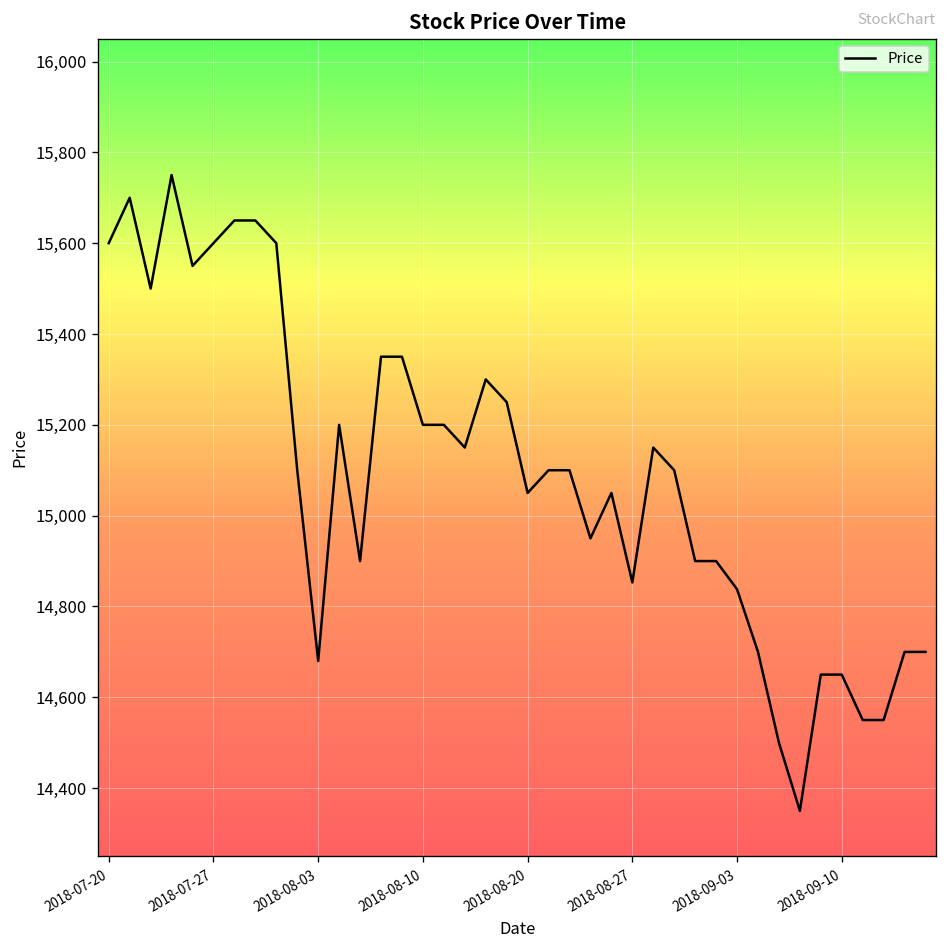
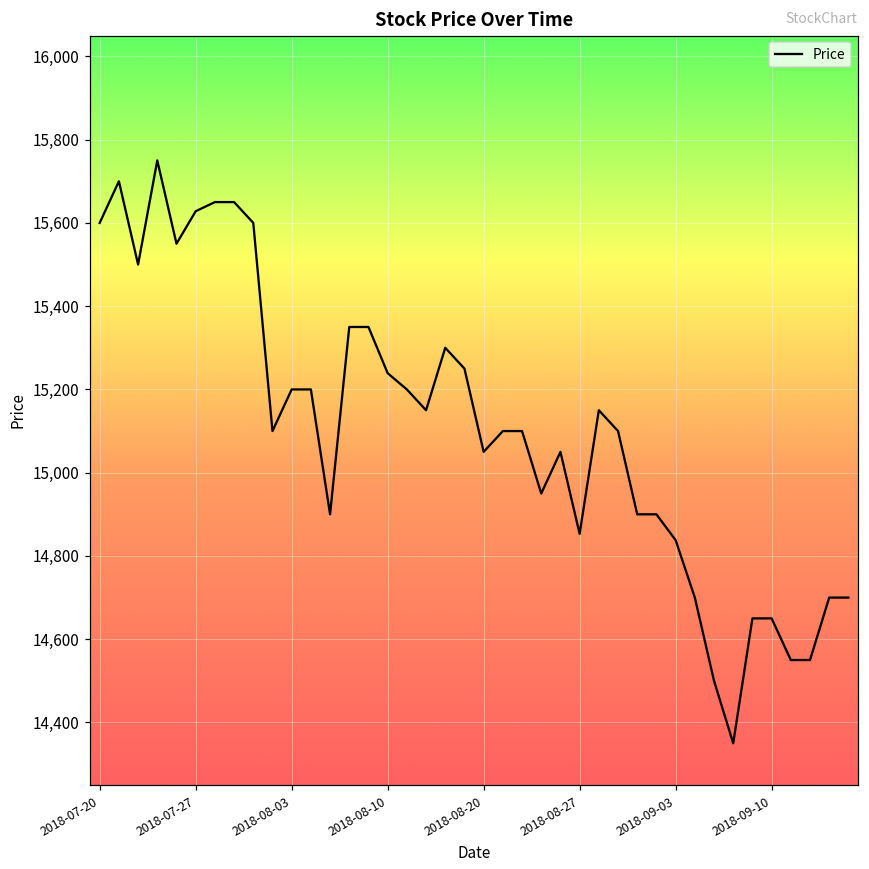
  {
    "2018-07-20": "15,600",
-   "2018-07-27": "15,600",
-   "2018-08-03": "14,680",
-   "2018-08-10": "15,200",
+   "2018-07-27": "15,630",
+   "2018-08-03": "15,200",
+   "2018-08-10": "15,240",
    "2018-08-20": "15,050",
    "2018-08-27": "14,850",
    "2018-09-03": "14,840",
    "2018-09-10": "14,650"
  }
